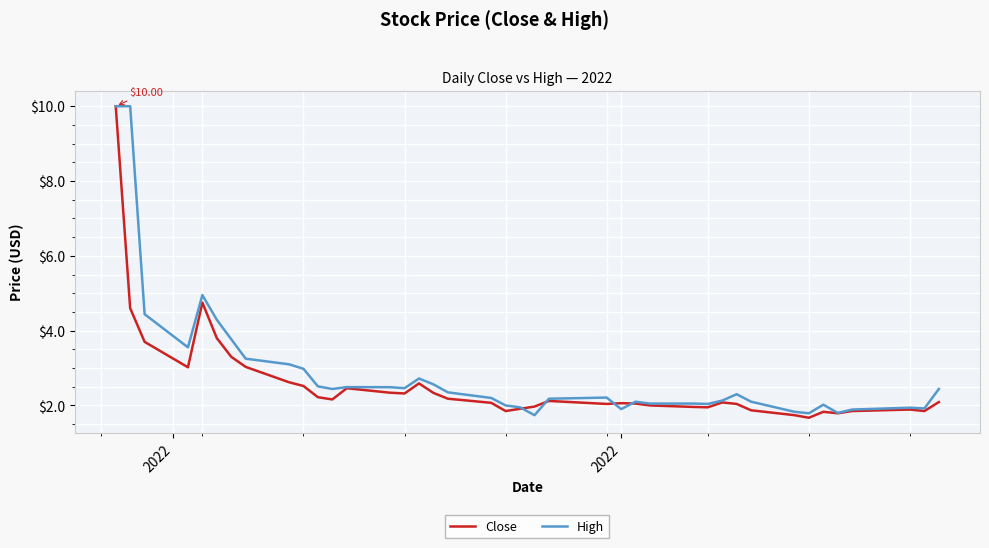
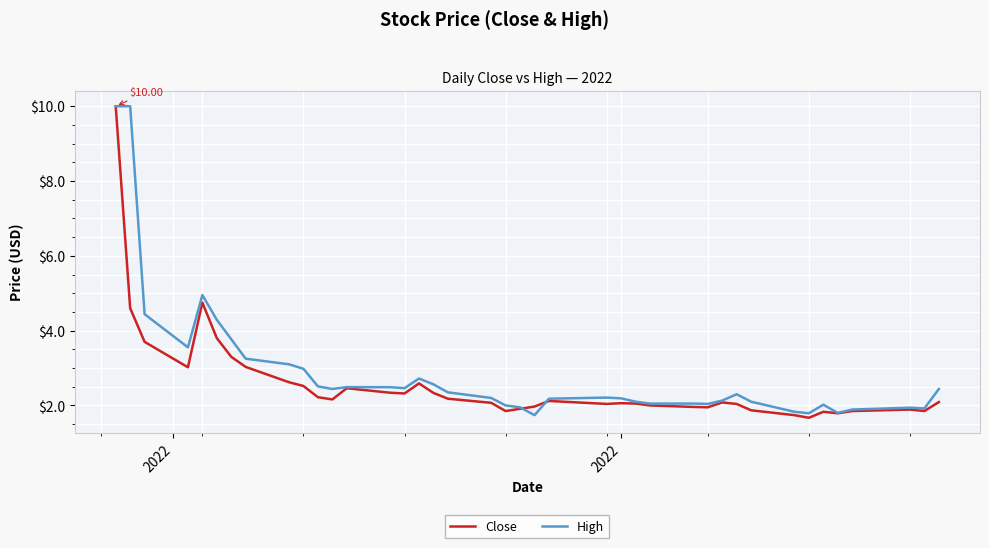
  {
    "Close": {
      "2022": "$2.1"
    },
    "High": {
-     "2022": "$1.9"
+     "2022": "$2.2"
    }
  }
